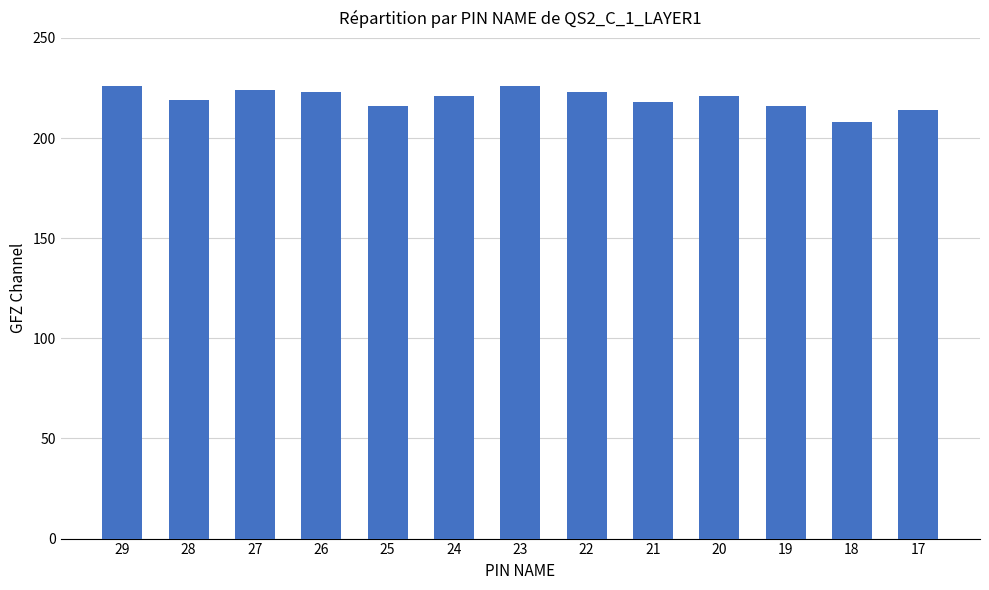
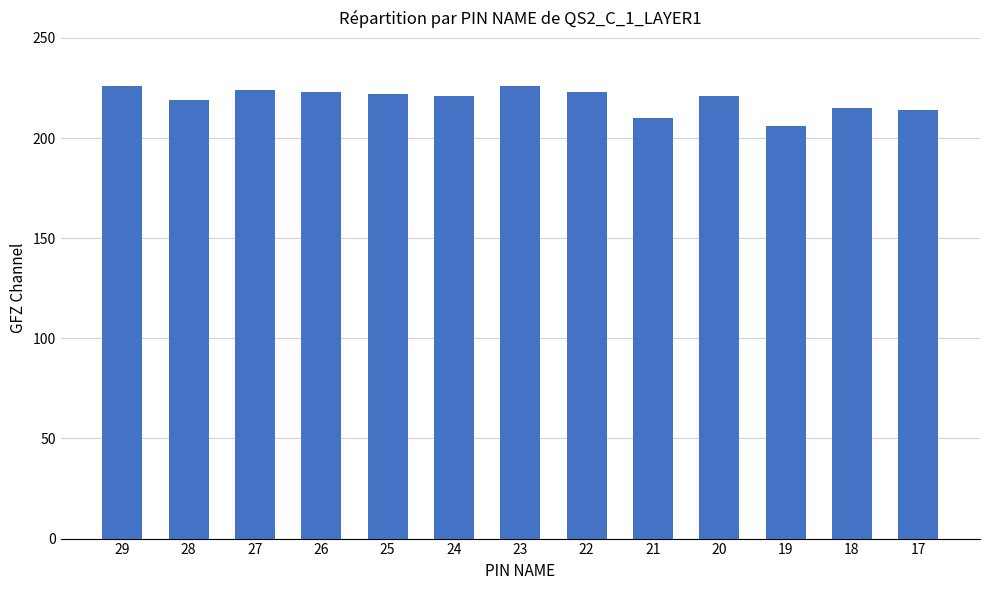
  {
    "29": 226,
    "28": 219,
    "27": 224,
    "26": 223,
-   "25": 216,
+   "25": 222,
    "24": 221,
    "23": 226,
    "22": 223,
-   "21": 218,
+   "21": 210,
    "20": 221,
-   "19": 216,
-   "18": 208,
+   "19": 206,
+   "18": 215,
    "17": 214
  }
